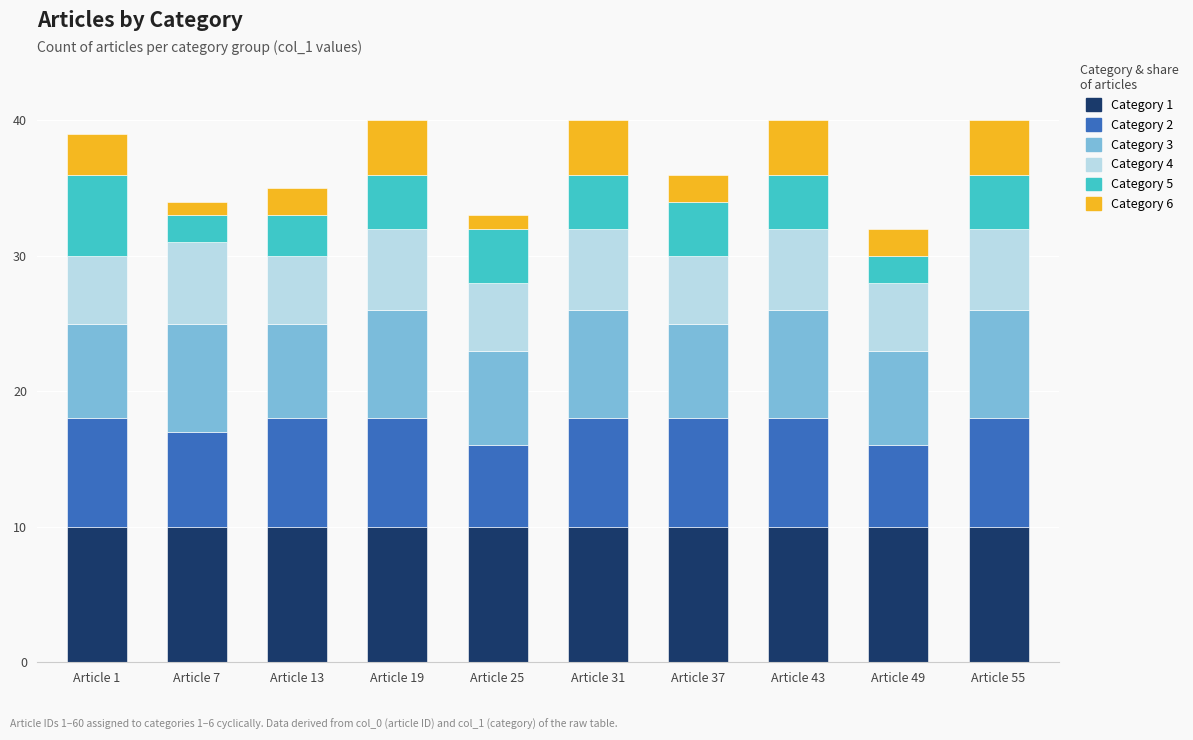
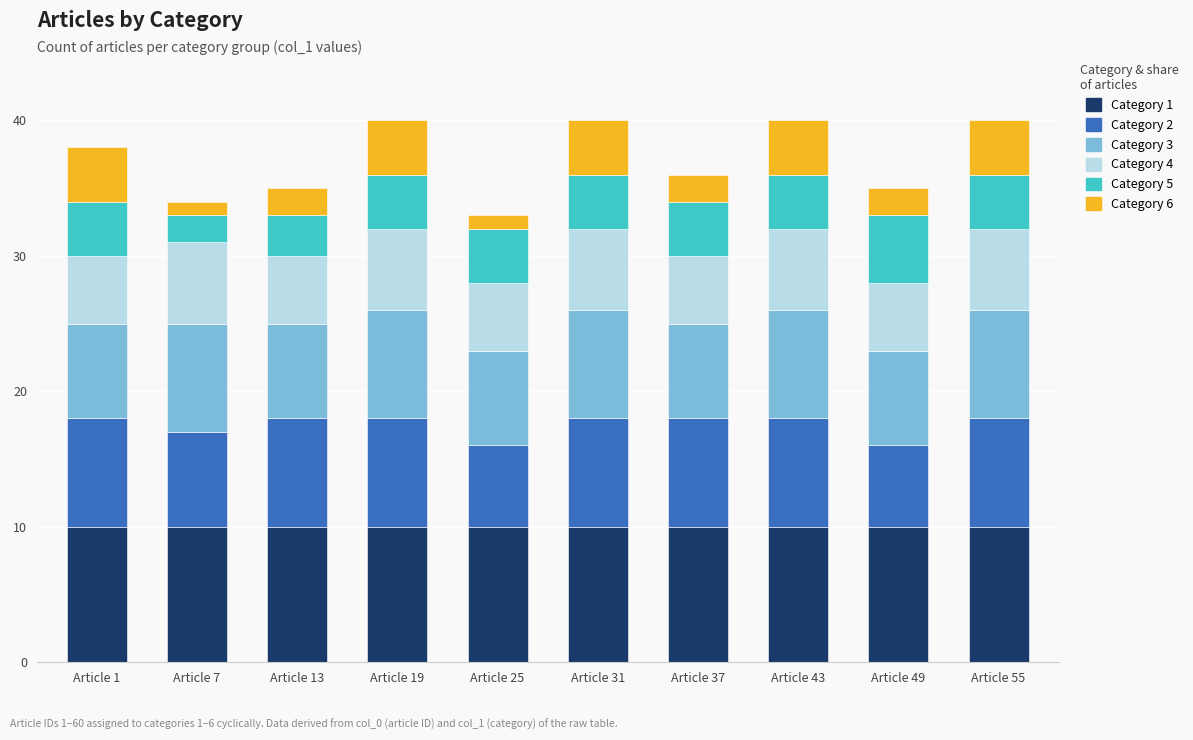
  {
    "Category 1": {
      "Article 1": 10,
      "Article 7": 10,
      "Article 13": 10,
      "Article 19": 10,
      "Article 25": 10,
      "Article 31": 10,
      "Article 37": 10,
      "Article 43": 10,
      "Article 49": 10,
      "Article 55": 10
    },
    "Category 2": {
      "Article 1": 8,
      "Article 7": 7,
      "Article 13": 8,
      "Article 19": 8,
      "Article 25": 6,
      "Article 31": 8,
      "Article 37": 8,
      "Article 43": 8,
      "Article 49": 6,
      "Article 55": 8
    },
    "Category 3": {
      "Article 1": 7,
      "Article 7": 8,
      "Article 13": 7,
      "Article 19": 8,
      "Article 25": 7,
      "Article 31": 8,
      "Article 37": 7,
      "Article 43": 8,
      "Article 49": 7,
      "Article 55": 8
    },
    "Category 4": {
      "Article 1": 5,
      "Article 7": 6,
      "Article 13": 5,
      "Article 19": 6,
      "Article 25": 5,
      "Article 31": 6,
      "Article 37": 5,
      "Article 43": 6,
      "Article 49": 5,
      "Article 55": 6
    },
    "Category 5": {
-     "Article 1": 6,
+     "Article 1": 4,
      "Article 7": 2,
      "Article 13": 3,
      "Article 19": 4,
      "Article 25": 4,
      "Article 31": 4,
      "Article 37": 4,
      "Article 43": 4,
-     "Article 49": 2,
+     "Article 49": 5,
      "Article 55": 4
    },
    "Category 6": {
-     "Article 1": 3,
+     "Article 1": 4,
      "Article 7": 1,
      "Article 13": 2,
      "Article 19": 4,
      "Article 25": 1,
      "Article 31": 4,
      "Article 37": 2,
      "Article 43": 4,
      "Article 49": 2,
      "Article 55": 4
    }
  }
